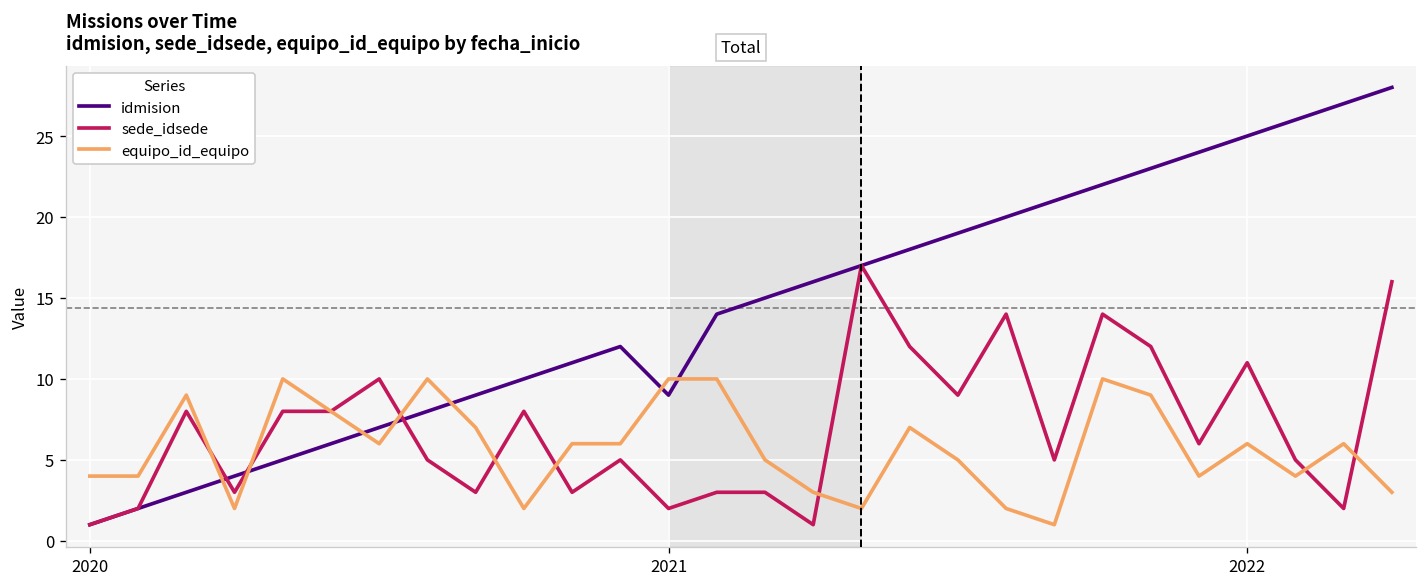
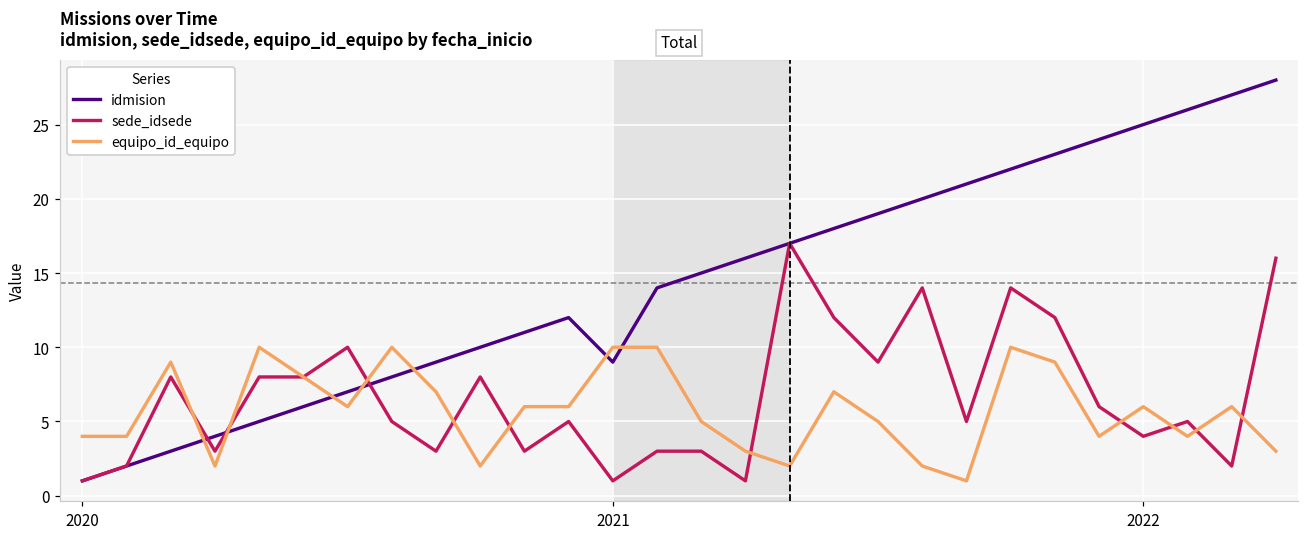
  {
    "idmision": {
      "2021": 9,
      "2022": 25
    },
    "sede_idsede": {
-     "2021": 2,
-     "2022": 11
+     "2021": 1,
+     "2022": 4
    },
    "equipo_id_equipo": {
      "2020": 4,
      "2021": 10,
      "2022": 6
    }
  }
